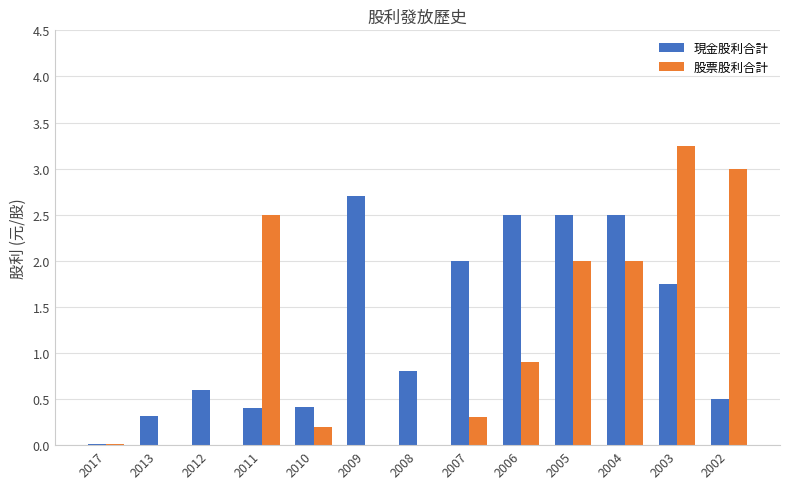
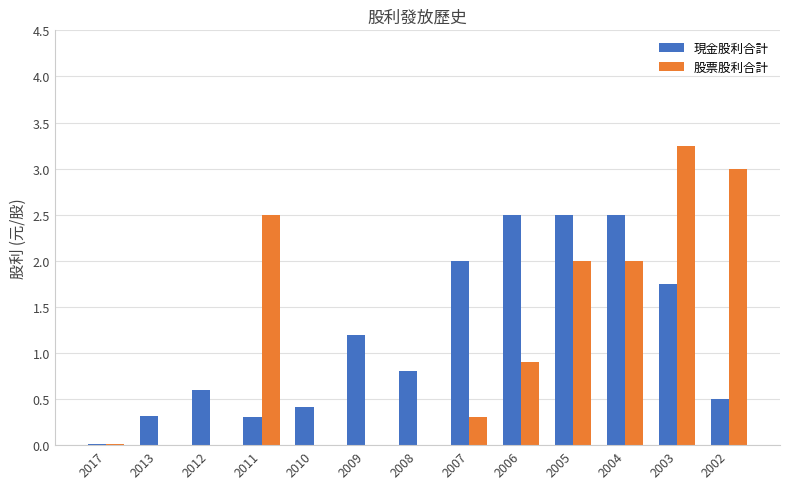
  {
    "現金股利合計": {
      "2013": 0.3,
      "2012": 0.6,
-     "2011": 0.4,
+     "2011": 0.3,
      "2010": 0.4,
-     "2009": 2.7,
+     "2009": 1.2,
      "2008": 0.8,
      "2007": 2.0,
      "2006": 2.5,
      "2005": 2.5,
      "2004": 2.5,
      "2003": 1.7,
      "2002": 0.5
    },
    "股票股利合計": {
      "2013": 0.0,
      "2012": 0.0,
      "2011": 2.5,
-     "2010": 0.2,
+     "2010": 0.0,
      "2009": 0.0,
      "2008": 0.0,
      "2007": 0.3,
      "2006": 0.9,
      "2005": 2.0,
      "2004": 2.0,
      "2003": 3.2,
      "2002": 3.0
    }
  }
